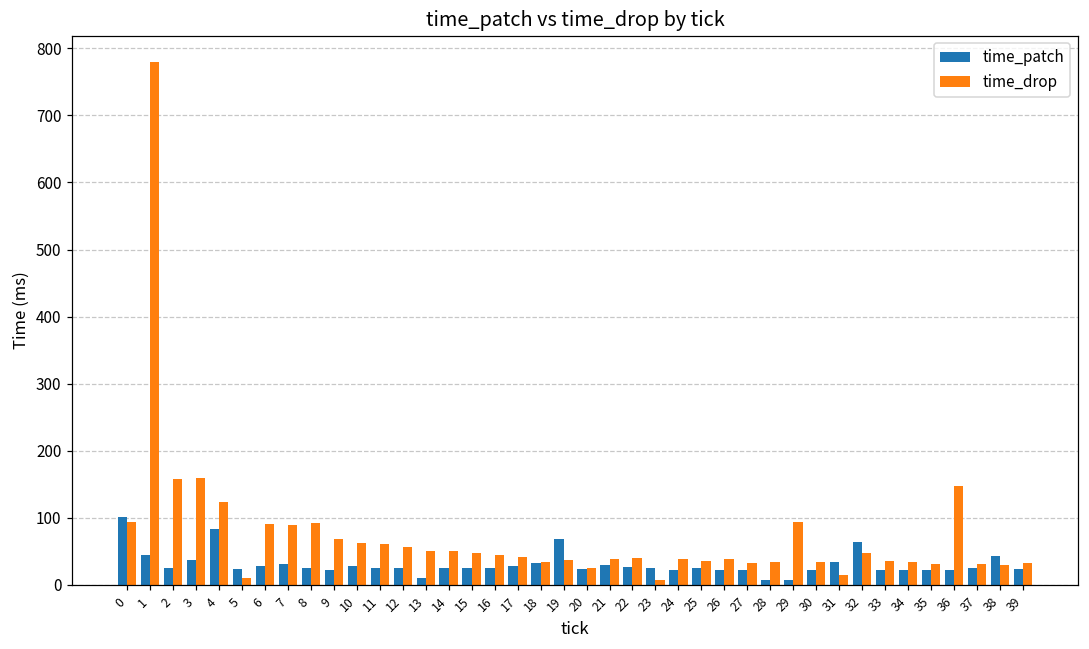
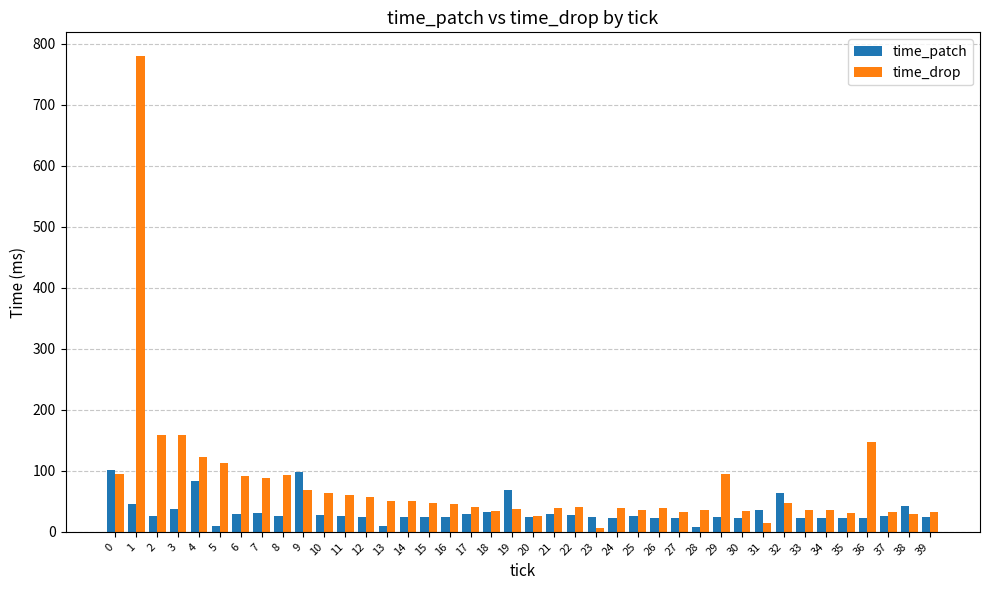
  {
    "time_patch": {
      "0": 100,
      "1": 50,
      "2": 30,
      "3": 40,
      "4": 80,
-     "5": 20,
+     "5": 10,
      "6": 30,
      "7": 30,
      "8": 30,
-     "9": 20,
+     "9": 100,
      "10": 30,
      "11": 30,
      "12": 30,
      "13": 10,
      "14": 30,
      "15": 30,
      "16": 30,
      "17": 30,
      "18": 30,
      "19": 70,
      "20": 20,
      "21": 30,
      "22": 30,
      "23": 30,
      "24": 20,
      "25": 30,
      "26": 20,
      "27": 20,
      "28": 10,
-     "29": 10,
+     "29": 20,
      "30": 20,
      "31": 40,
      "32": 60,
      "33": 20,
      "34": 20,
      "35": 20,
      "36": 20,
      "37": 30,
      "38": 40,
      "39": 20
    },
    "time_drop": {
      "0": 90,
      "1": 780,
      "2": 160,
      "3": 160,
      "4": 120,
-     "5": 10,
+     "5": 110,
      "6": 90,
      "7": 90,
      "8": 90,
      "9": 70,
      "10": 60,
      "11": 60,
      "12": 60,
      "13": 50,
      "14": 50,
      "15": 50,
      "16": 50,
      "17": 40,
      "18": 30,
      "19": 40,
      "20": 30,
      "21": 40,
      "22": 40,
      "23": 10,
      "24": 40,
      "25": 40,
      "26": 40,
      "27": 30,
      "28": 40,
      "29": 90,
      "30": 30,
      "31": 20,
      "32": 50,
      "33": 40,
      "34": 40,
      "35": 30,
      "36": 150,
      "37": 30,
      "38": 30,
      "39": 30
    }
  }
